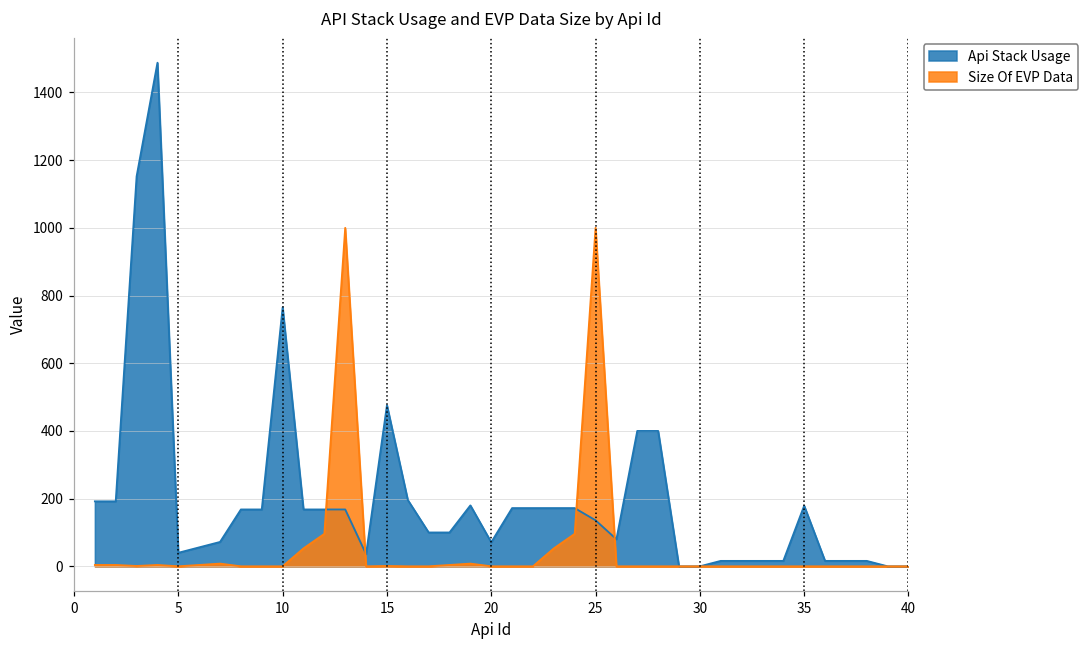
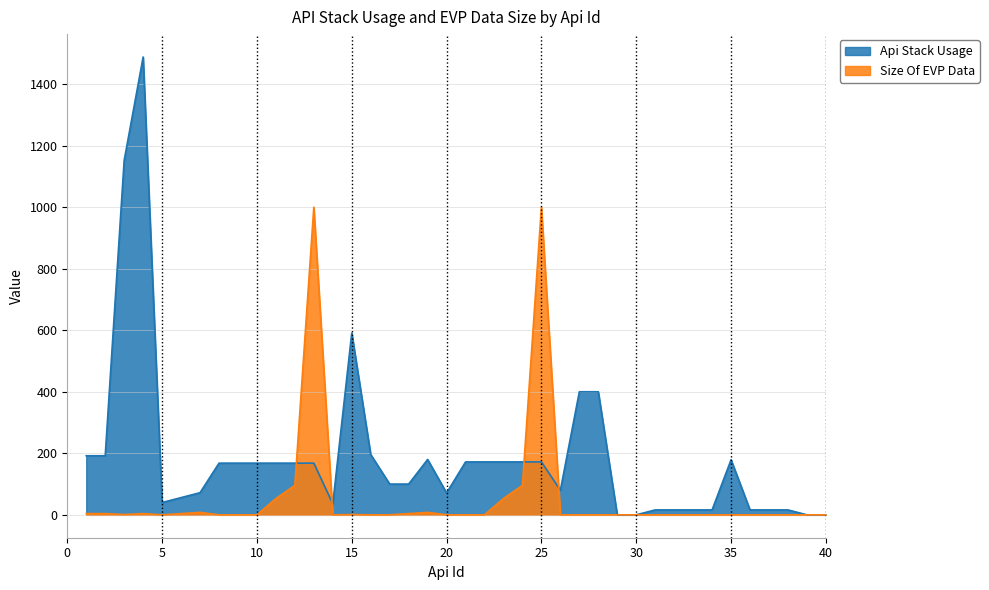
  {
    "Api Stack Usage": {
      "5": 40,
-     "10": 770,
-     "15": 480,
+     "10": 170,
+     "15": 590,
      "20": 70,
-     "25": 140,
+     "25": 170,
      "35": 180
    },
    "Size Of EVP Data": {
      "5": 0,
      "10": 0,
      "15": 0,
      "20": 0,
      "25": 1000,
      "35": 0
    }
  }
